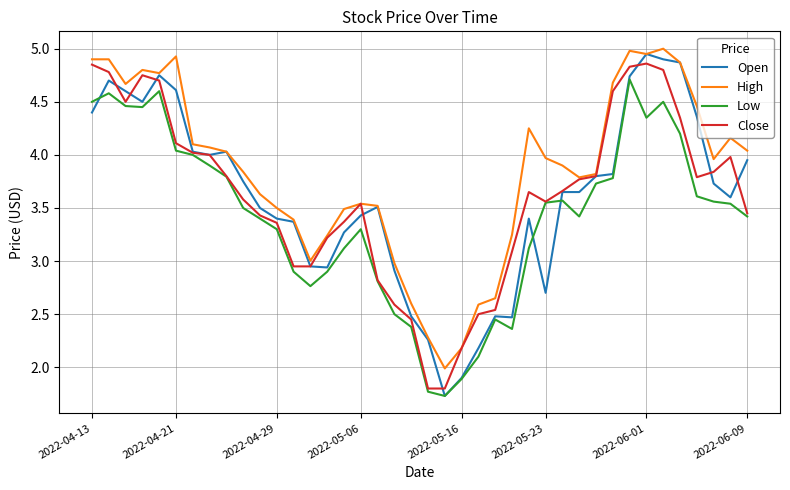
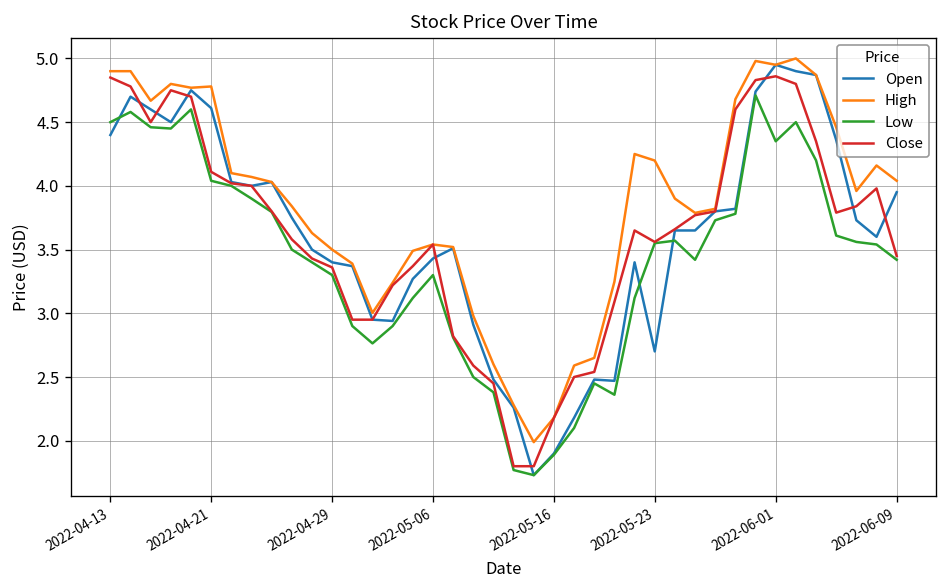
  {
    "Open": {
      "2022-04-13": 4.40,
      "2022-04-21": 4.61,
      "2022-04-29": 3.40,
      "2022-05-06": 3.43,
      "2022-05-23": 2.70,
      "2022-06-09": 3.95
    },
    "High": {
      "2022-04-13": 4.90,
-     "2022-04-21": 4.93,
+     "2022-04-21": 4.78,
      "2022-04-29": 3.50,
-     "2022-05-23": 3.97,
+     "2022-05-23": 4.20,
      "2022-06-09": 4.04
    },
    "Low": {
      "2022-04-13": 4.50,
      "2022-04-21": 4.04,
      "2022-04-29": 3.30,
      "2022-05-06": 3.30,
      "2022-06-01": 4.35,
      "2022-06-09": 3.42
    },
    "Close": {
      "2022-04-13": 4.85,
      "2022-04-21": 4.11,
      "2022-04-29": 3.36,
      "2022-06-01": 4.86,
      "2022-06-09": 3.45
    }
  }
